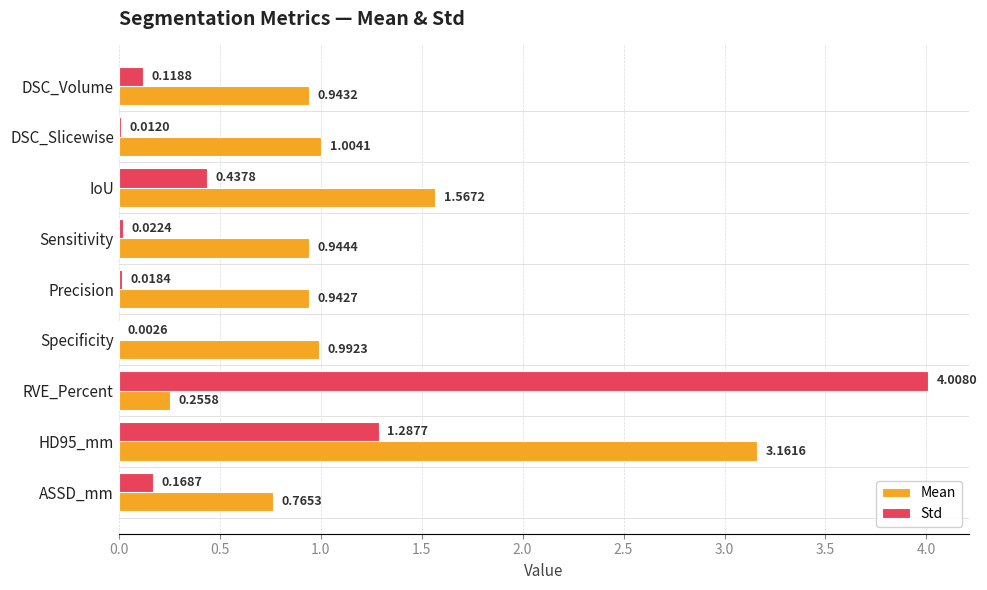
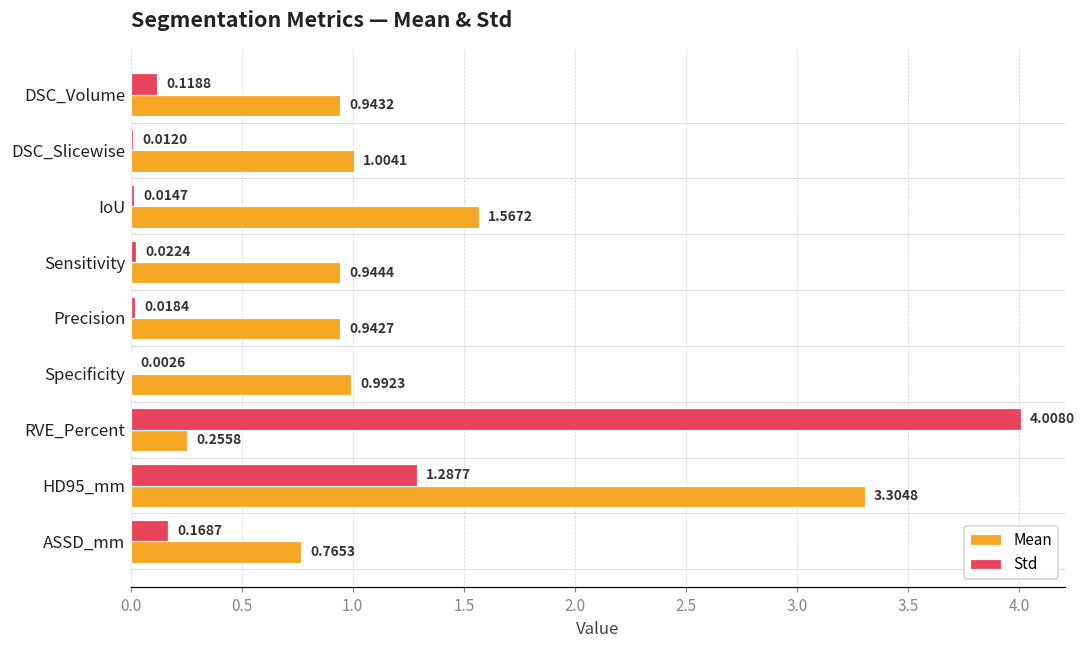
  {
    "Mean": {
      "DSC_Volume": 0.9432,
      "DSC_Slicewise": 1.0041,
      "IoU": 1.5672,
      "Sensitivity": 0.9444,
      "Precision": 0.9427,
      "Specificity": 0.9923,
      "RVE_Percent": 0.2558,
-     "HD95_mm": 3.1616,
+     "HD95_mm": 3.3048,
      "ASSD_mm": 0.7653
    },
    "Std": {
      "DSC_Volume": 0.1188,
      "DSC_Slicewise": 0.0120,
-     "IoU": 0.4378,
+     "IoU": 0.0147,
      "Sensitivity": 0.0224,
      "Precision": 0.0184,
      "Specificity": 0.0026,
      "RVE_Percent": 4.0080,
      "HD95_mm": 1.2877,
      "ASSD_mm": 0.1687
    }
  }
